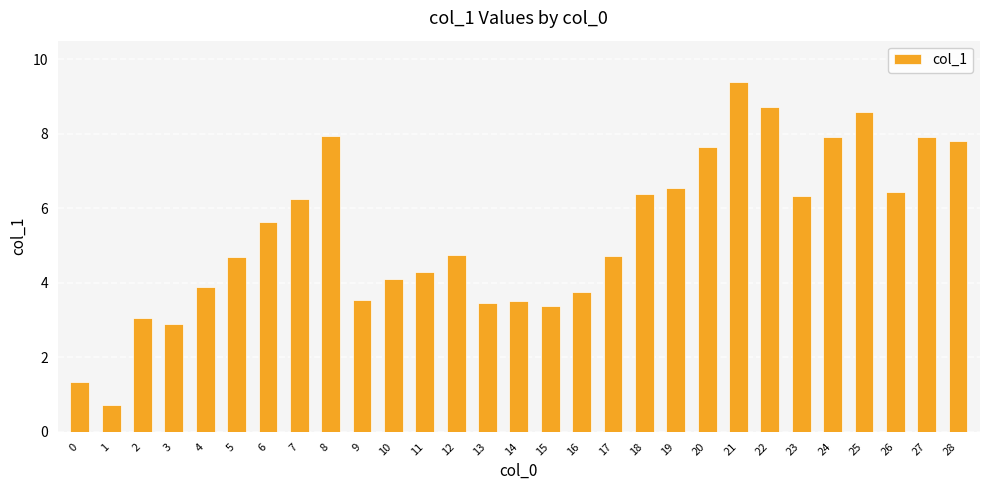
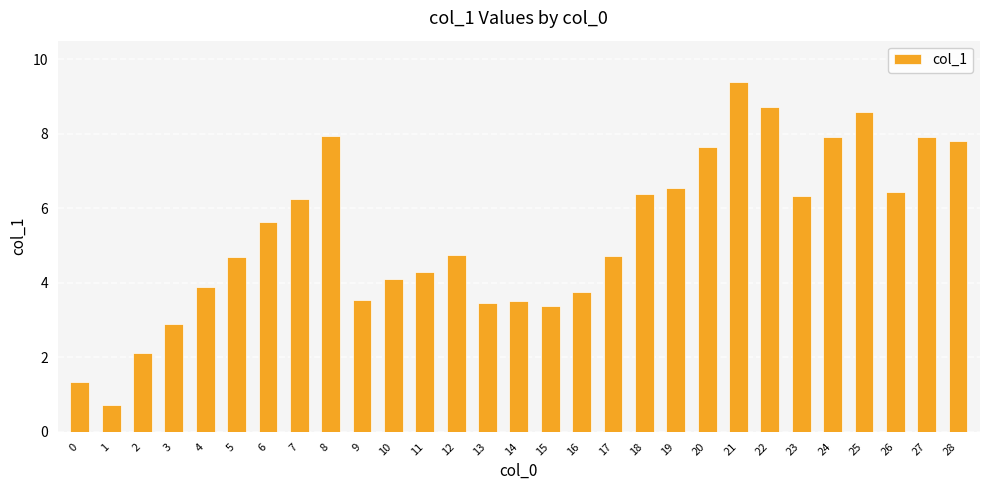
  {
    "0": 1.3,
    "1": 0.7,
-   "2": 3.1,
+   "2": 2.1,
    "3": 2.9,
    "4": 3.9,
    "5": 4.7,
    "6": 5.6,
    "7": 6.2,
    "8": 7.9,
    "9": 3.6,
    "10": 4.1,
    "11": 4.3,
    "12": 4.7,
    "13": 3.5,
    "14": 3.5,
    "15": 3.4,
    "16": 3.7,
    "17": 4.7,
    "18": 6.4,
    "19": 6.6,
    "20": 7.6,
    "21": 9.4,
    "22": 8.7,
    "23": 6.3,
    "24": 7.9,
    "25": 8.6,
    "26": 6.4,
    "27": 7.9,
    "28": 7.8
  }
